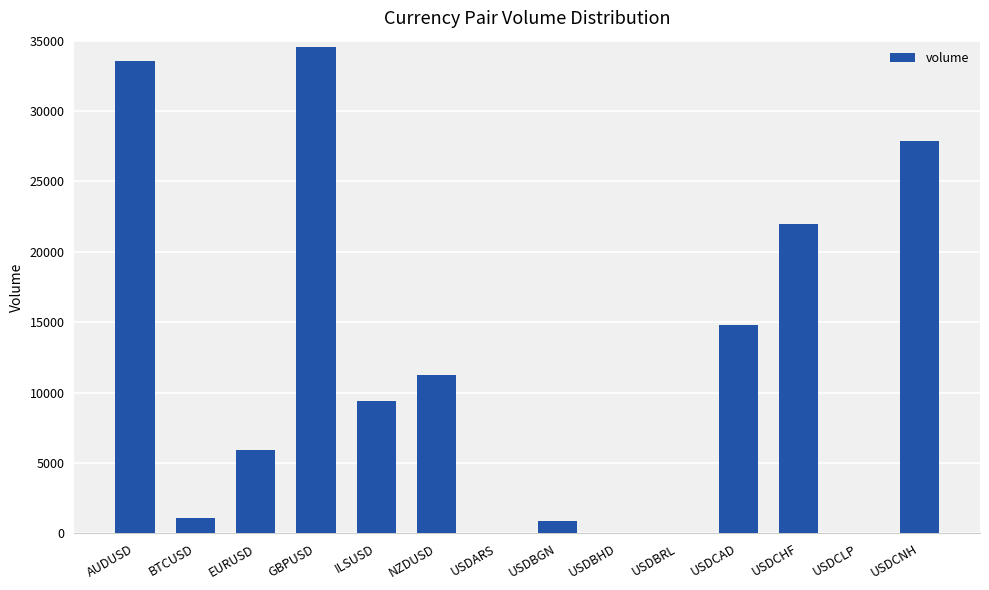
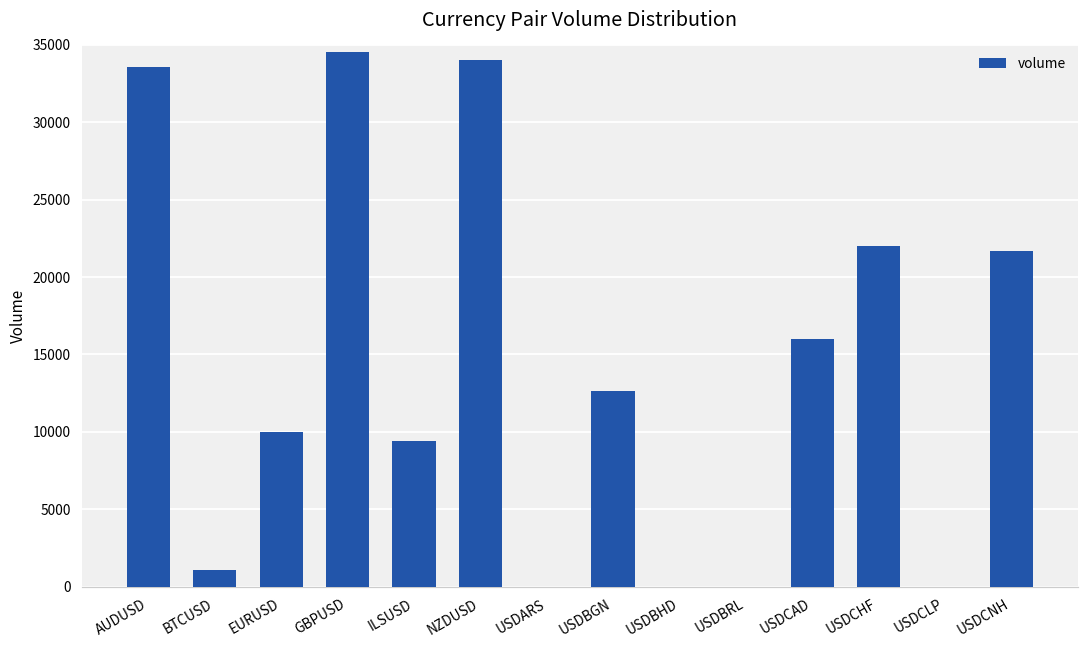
  {
    "AUDUSD": 33600,
    "BTCUSD": 1100,
-   "EURUSD": 5900,
+   "EURUSD": 10000,
    "GBPUSD": 34500,
    "ILSUSD": 9400,
-   "NZDUSD": 11200,
+   "NZDUSD": 34000,
    "USDARS": 0,
-   "USDBGN": 900,
-   "USDCAD": 14800,
+   "USDBGN": 12600,
+   "USDCAD": 16000,
    "USDCHF": 22000,
    "USDCLP": 0,
-   "USDCNH": 27900
+   "USDCNH": 21700
  }
